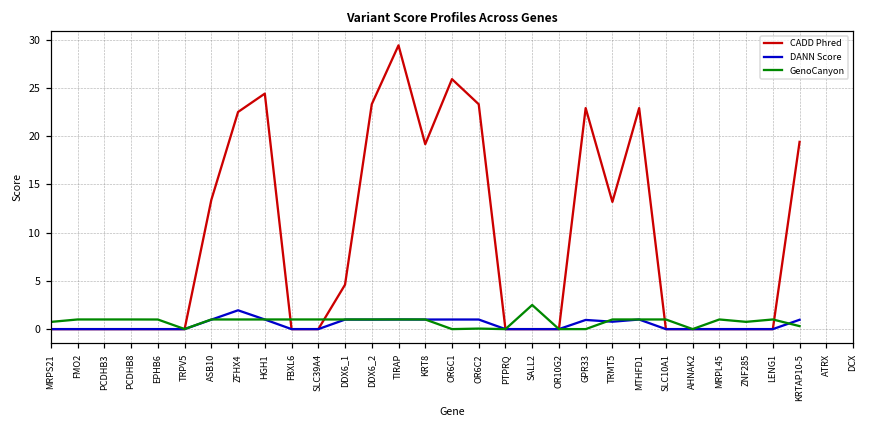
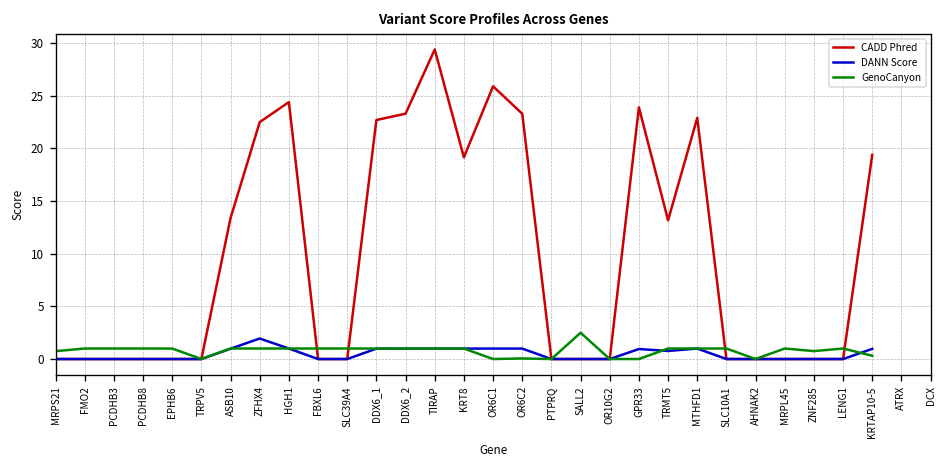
  {
    "CADD Phred": {
      "ASB10": 13,
      "ZFHX4": 23,
      "HGH1": 24,
-     "DDX6_1": 5,
+     "DDX6_1": 23,
      "DDX6_2": 23,
      "TIRAP": 29,
      "KRT8": 19,
      "OR6C1": 26,
      "OR6C2": 23,
-     "GPR33": 23,
+     "GPR33": 24,
      "TRMT5": 13,
      "MTHFD1": 23,
      "KRTAP10-5": 19
    },
    "DANN Score": {
      "ZFHX4": 2,
      "OR6C1": 1,
      "OR6C2": 1,
      "GPR33": 1,
      "KRTAP10-5": 1
    },
    "GenoCanyon": {
      "MRPS21": 1,
      "FMO2": 1,
      "PCDHB3": 1,
      "PCDHB8": 1,
      "EPHB6": 1,
      "ZFHX4": 1,
      "FBXL6": 1,
      "SLC39A4": 1,
      "OR6C1": 0,
      "OR6C2": 0,
      "SALL2": 3,
      "GPR33": 0,
      "SLC10A1": 1,
      "MRPL45": 1,
      "ZNF285": 1,
      "LENG1": 1,
      "KRTAP10-5": 0
    }
  }
